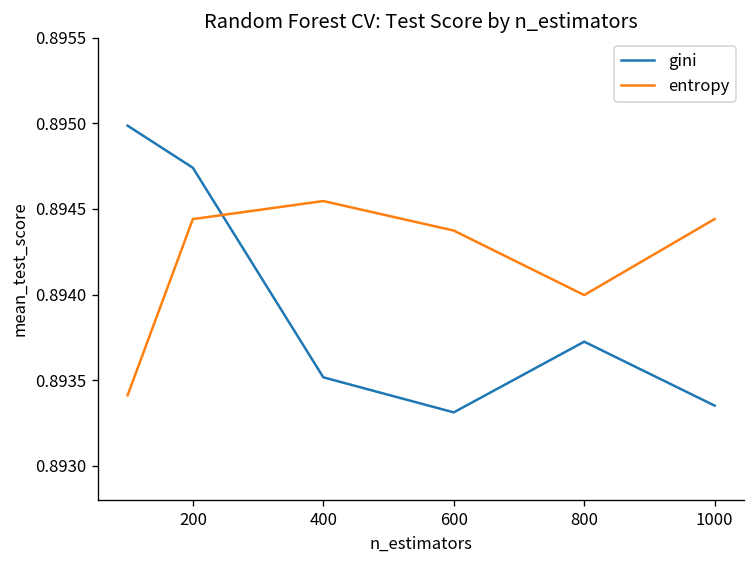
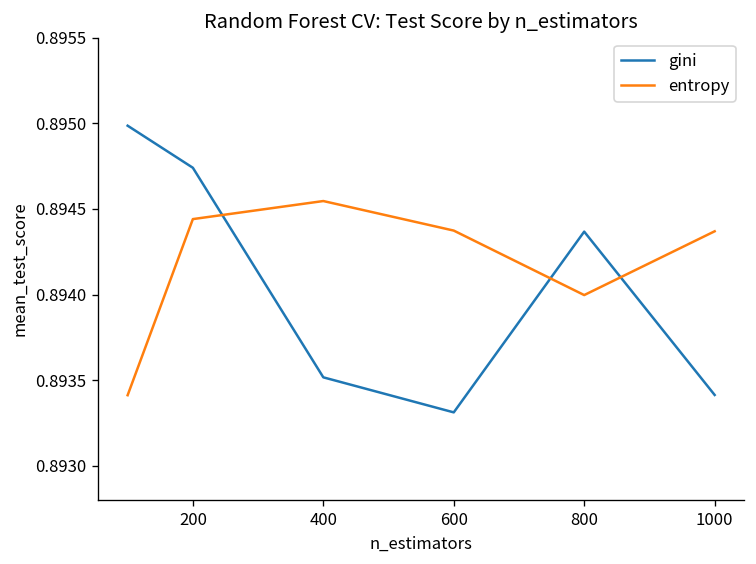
  {
    "gini": {
      "200": 0.89474,
      "400": 0.89352,
      "600": 0.89331,
-     "800": 0.89372,
-     "1000": 0.89335
+     "800": 0.89437,
+     "1000": 0.89341
    },
    "entropy": {
      "200": 0.89444,
      "400": 0.89455,
      "600": 0.89437,
      "800": 0.89400,
-     "1000": 0.89444
+     "1000": 0.89437
    }
  }
